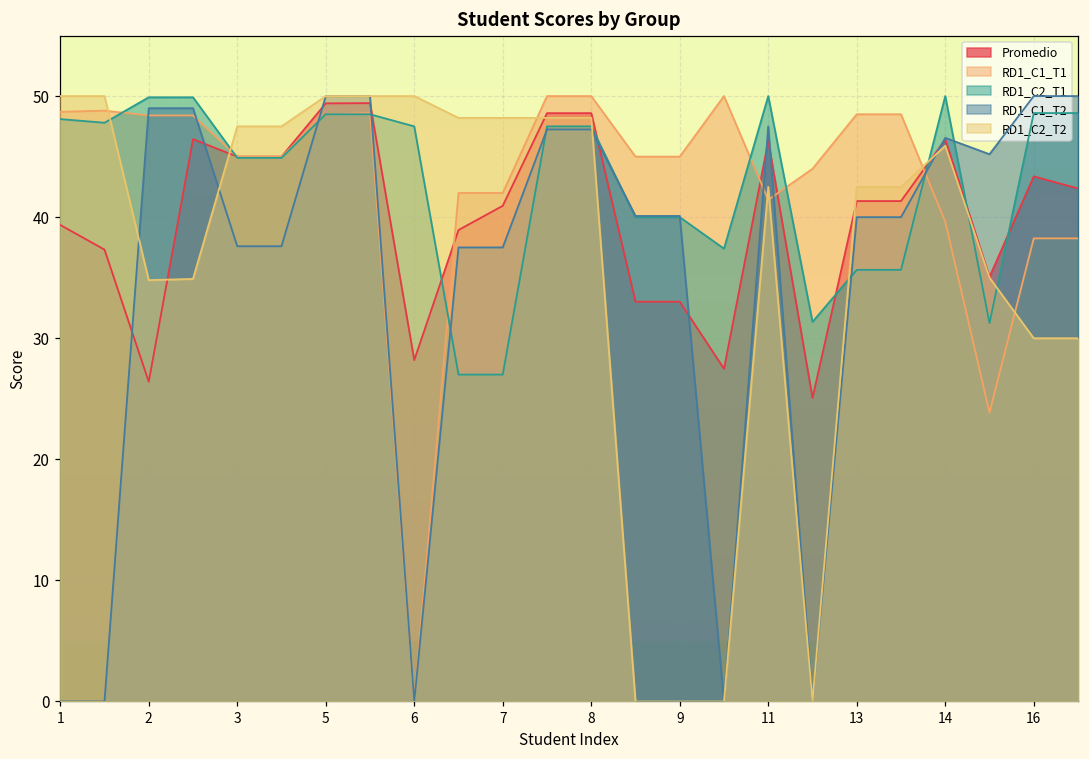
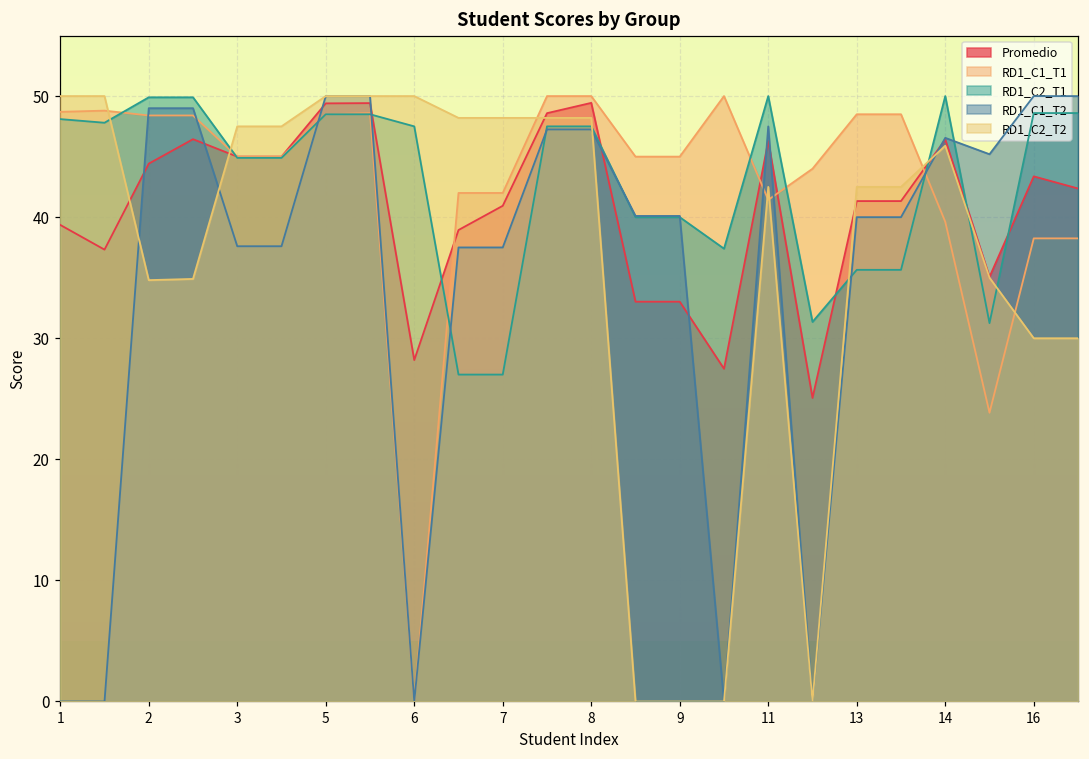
  {
    "Promedio": {
-     "2": 26.4,
+     "2": 44.4,
      "6": 28.2,
-     "8": 48.6,
+     "8": 49.4,
      "16": 43.4
    }
  }
